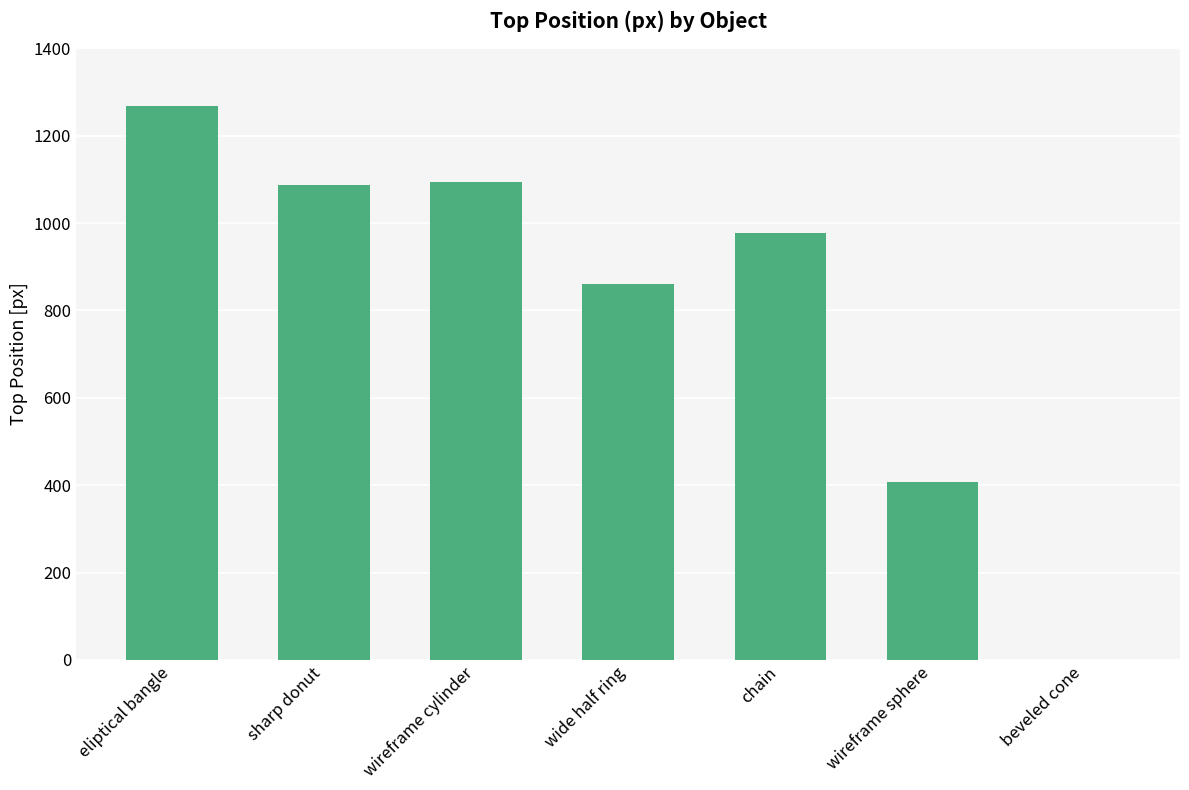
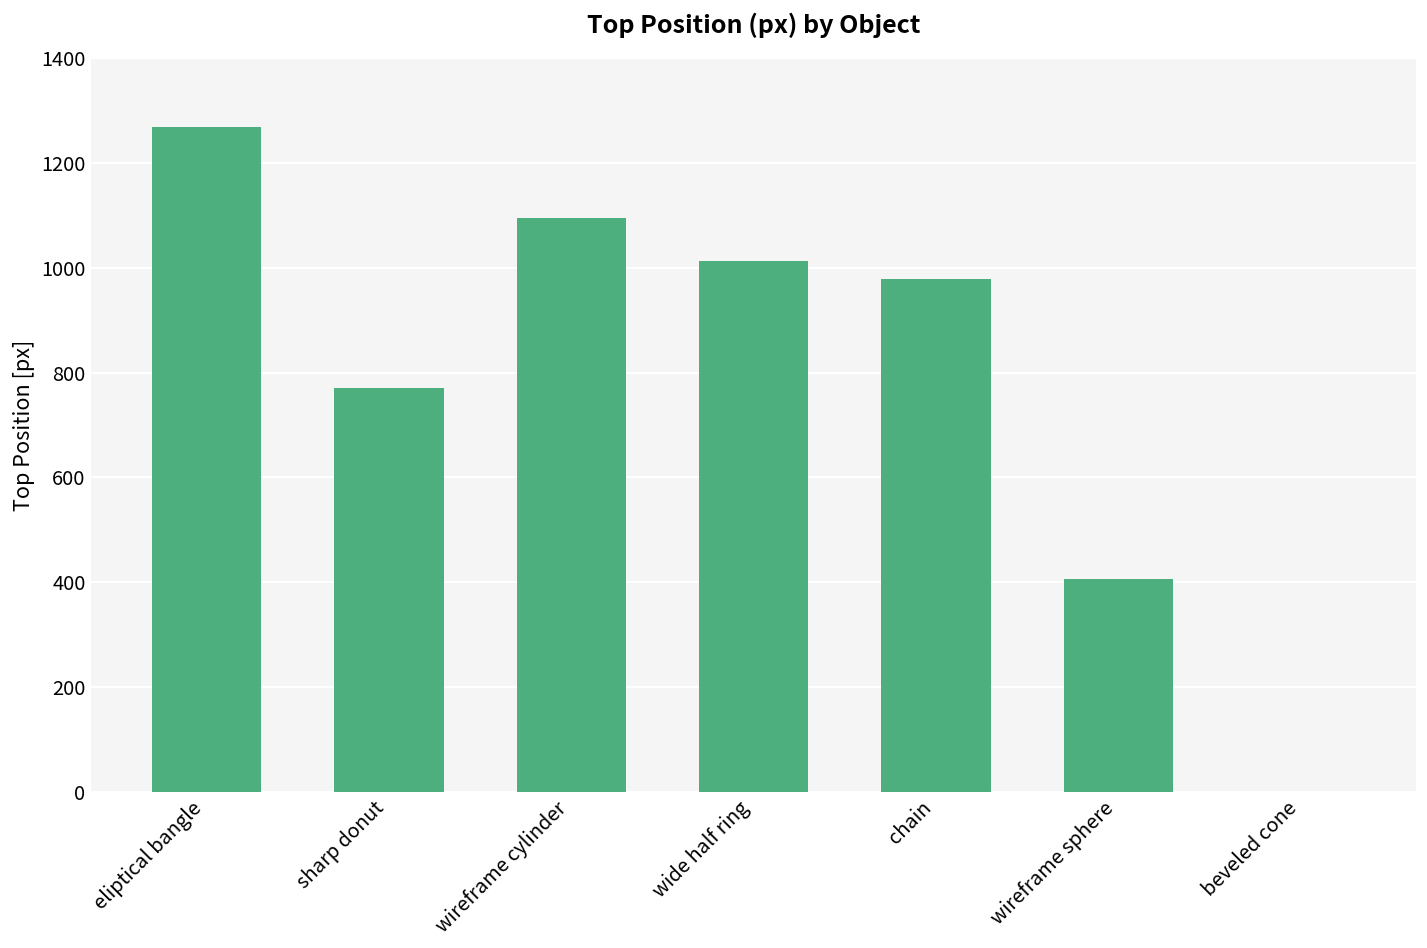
  {
    "eliptical bangle": 1270,
-   "sharp donut": 1090,
+   "sharp donut": 770,
    "wireframe cylinder": 1090,
-   "wide half ring": 860,
+   "wide half ring": 1010,
    "chain": 980,
    "wireframe sphere": 410,
    "beveled cone": 0
  }
